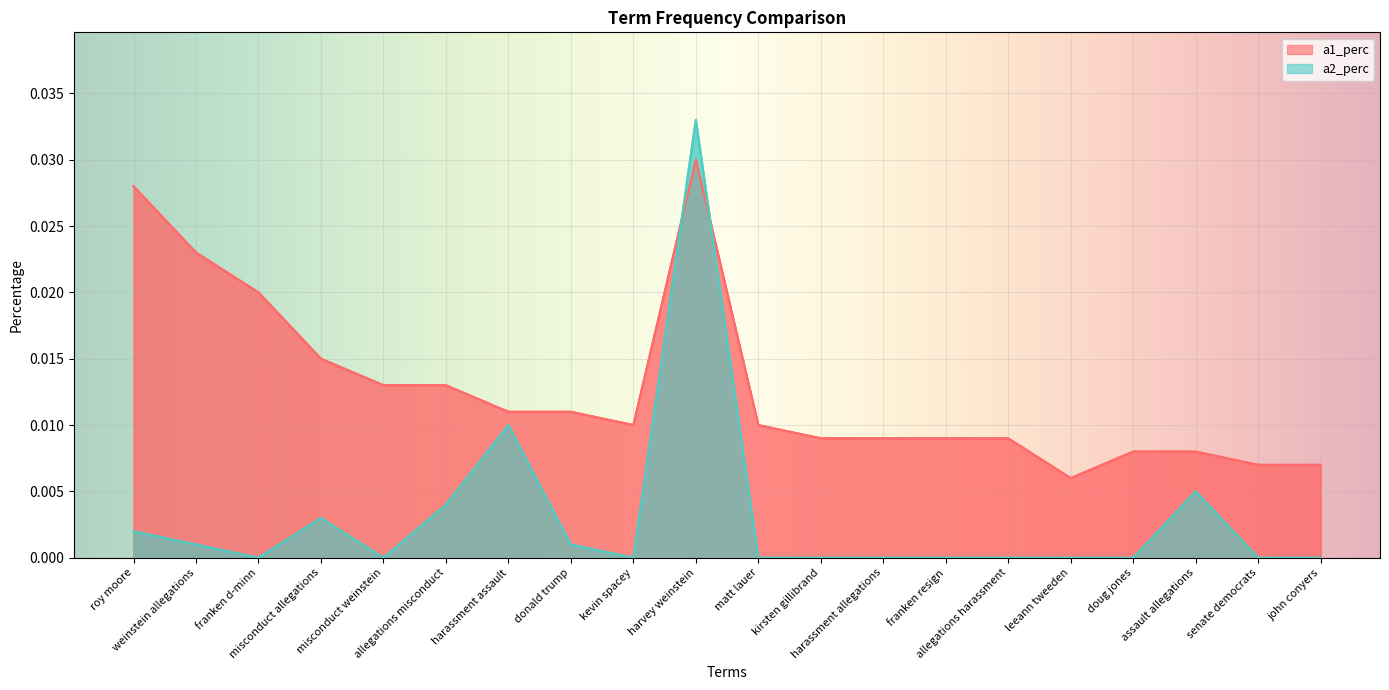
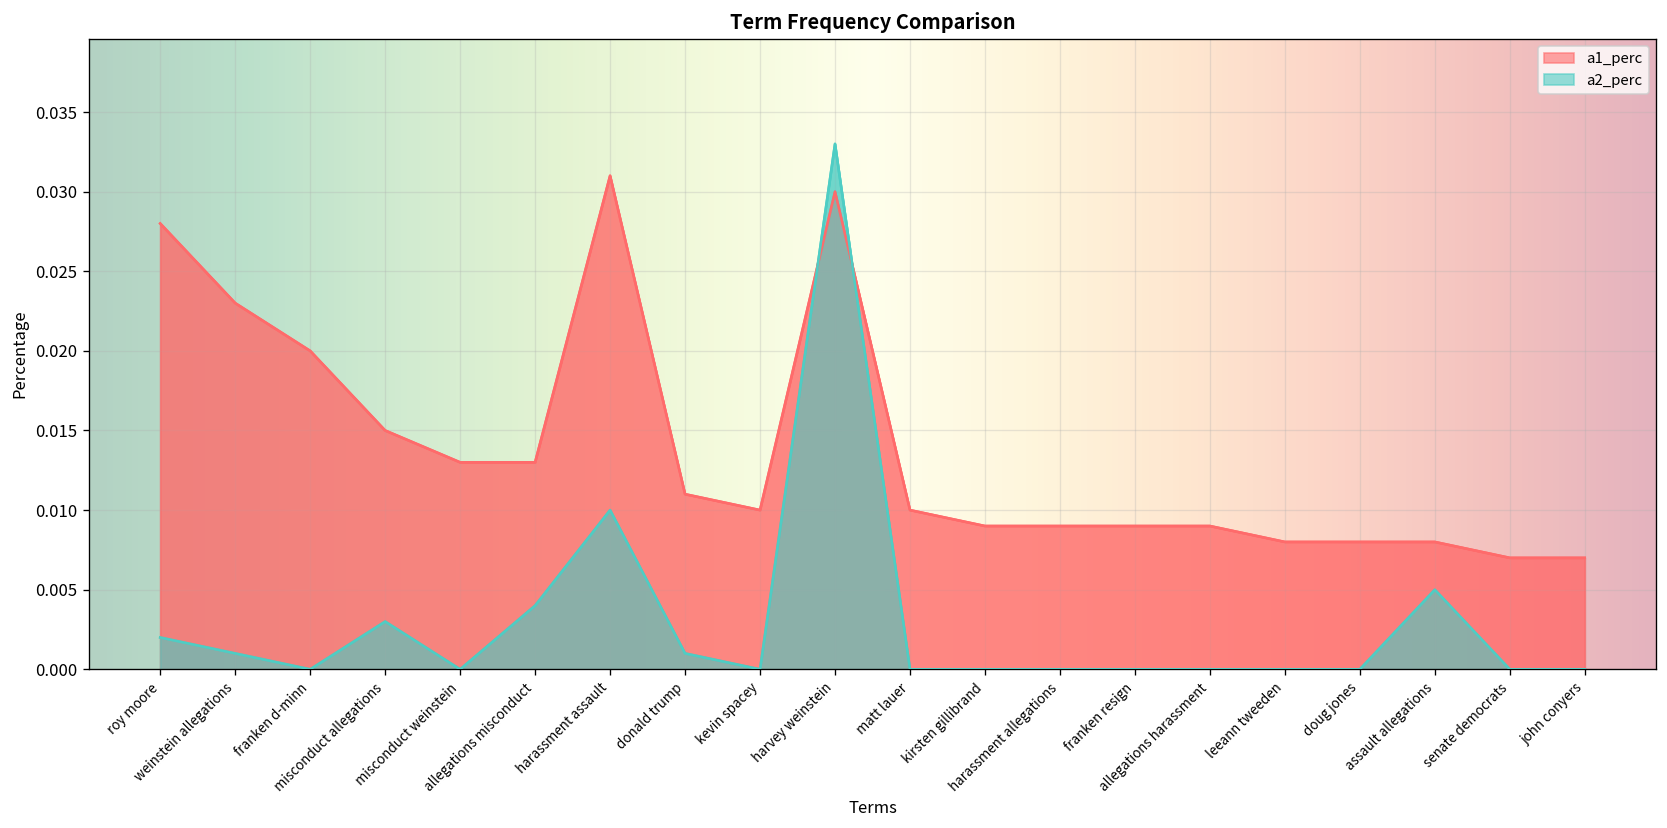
  {
    "a1_perc": {
      "roy moore": 0.028,
      "weinstein allegations": 0.023,
      "franken d-minn": 0.020,
      "misconduct allegations": 0.015,
      "misconduct weinstein": 0.013,
      "allegations misconduct": 0.013,
-     "harassment assault": 0.011,
+     "harassment assault": 0.031,
      "donald trump": 0.011,
      "kevin spacey": 0.010,
      "harvey weinstein": 0.030,
      "matt lauer": 0.010,
      "kirsten gillibrand": 0.009,
      "harassment allegations": 0.009,
      "franken resign": 0.009,
      "allegations harassment": 0.009,
-     "leeann tweeden": 0.006,
+     "leeann tweeden": 0.008,
      "doug jones": 0.008,
      "assault allegations": 0.008,
      "senate democrats": 0.007,
      "john conyers": 0.007
    },
    "a2_perc": {
      "roy moore": 0.002,
      "weinstein allegations": 0.001,
      "franken d-minn": 0.000,
      "misconduct allegations": 0.003,
      "misconduct weinstein": 0.000,
      "allegations misconduct": 0.004,
      "harassment assault": 0.010,
      "donald trump": 0.001,
      "kevin spacey": 0.000,
      "harvey weinstein": 0.033,
      "matt lauer": 0.000,
      "kirsten gillibrand": 0.000,
      "harassment allegations": 0.000,
      "franken resign": 0.000,
      "allegations harassment": 0.000,
      "leeann tweeden": 0.000,
      "doug jones": 0.000,
      "assault allegations": 0.005,
      "senate democrats": 0.000,
      "john conyers": 0.000
    }
  }
